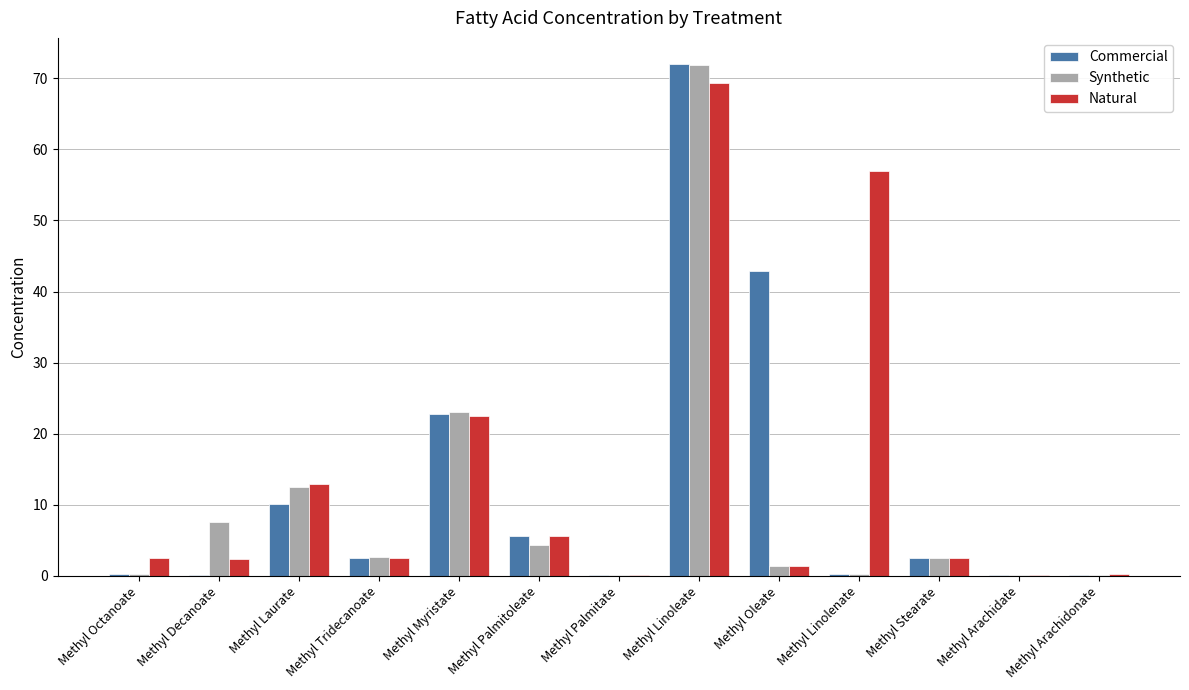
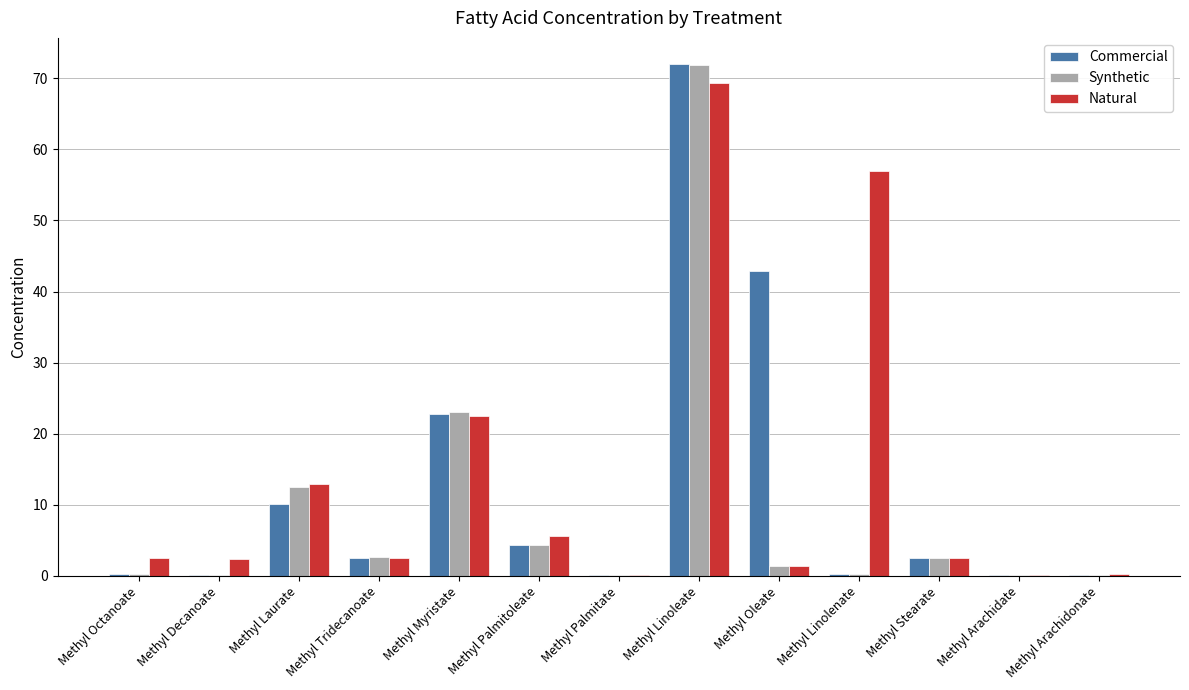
  {
    "Commercial": {
      "Methyl Laurate": 10,
      "Methyl Tridecanoate": 3,
      "Methyl Myristate": 23,
-     "Methyl Palmitoleate": 6,
+     "Methyl Palmitoleate": 4,
      "Methyl Linoleate": 72,
      "Methyl Oleate": 43,
      "Methyl Stearate": 3
    },
    "Synthetic": {
-     "Methyl Decanoate": 8,
+     "Methyl Decanoate": 0,
      "Methyl Laurate": 13,
      "Methyl Tridecanoate": 3,
      "Methyl Myristate": 23,
      "Methyl Palmitoleate": 4,
      "Methyl Linoleate": 72,
      "Methyl Oleate": 1,
      "Methyl Stearate": 3
    },
    "Natural": {
      "Methyl Octanoate": 3,
      "Methyl Decanoate": 2,
      "Methyl Laurate": 13,
      "Methyl Tridecanoate": 3,
      "Methyl Myristate": 23,
      "Methyl Palmitoleate": 6,
      "Methyl Linoleate": 69,
      "Methyl Oleate": 1,
      "Methyl Linolenate": 57,
      "Methyl Stearate": 3
    }
  }
